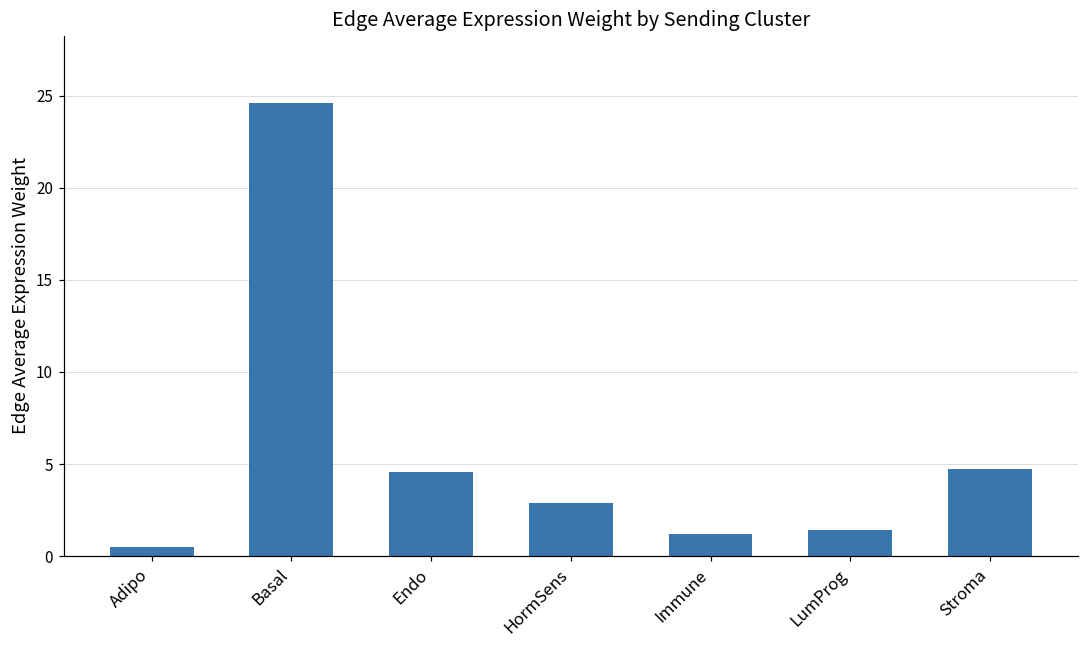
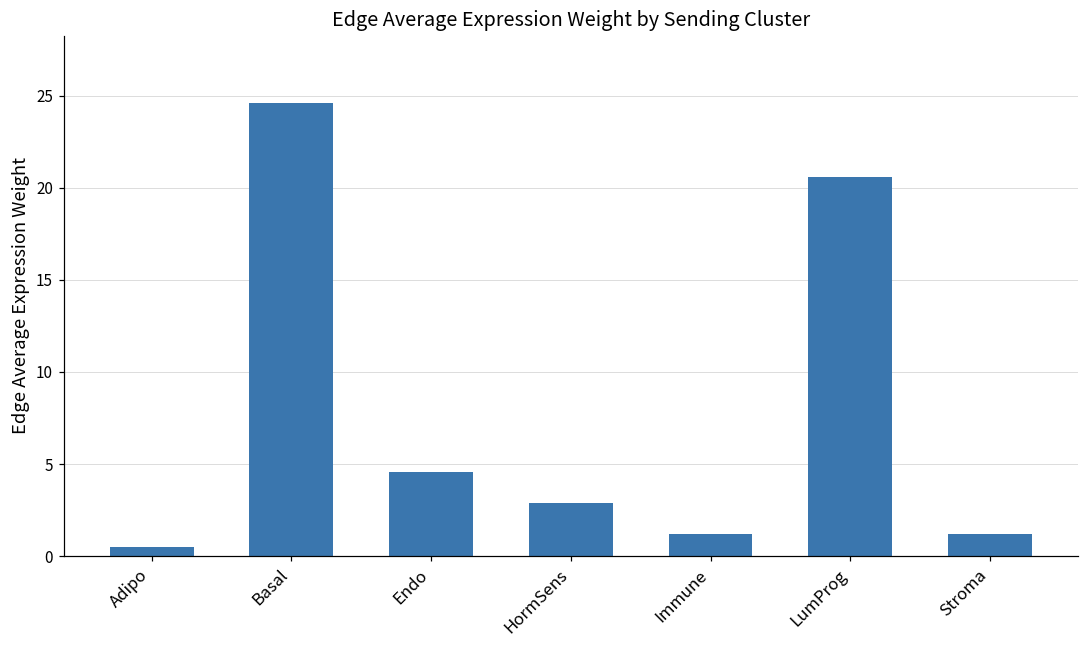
  {
    "Adipo": 0.5,
    "Basal": 24.6,
    "Endo": 4.6,
    "HormSens": 2.9,
    "Immune": 1.2,
-   "LumProg": 1.4,
-   "Stroma": 4.8
+   "LumProg": 20.6,
+   "Stroma": 1.2
  }
